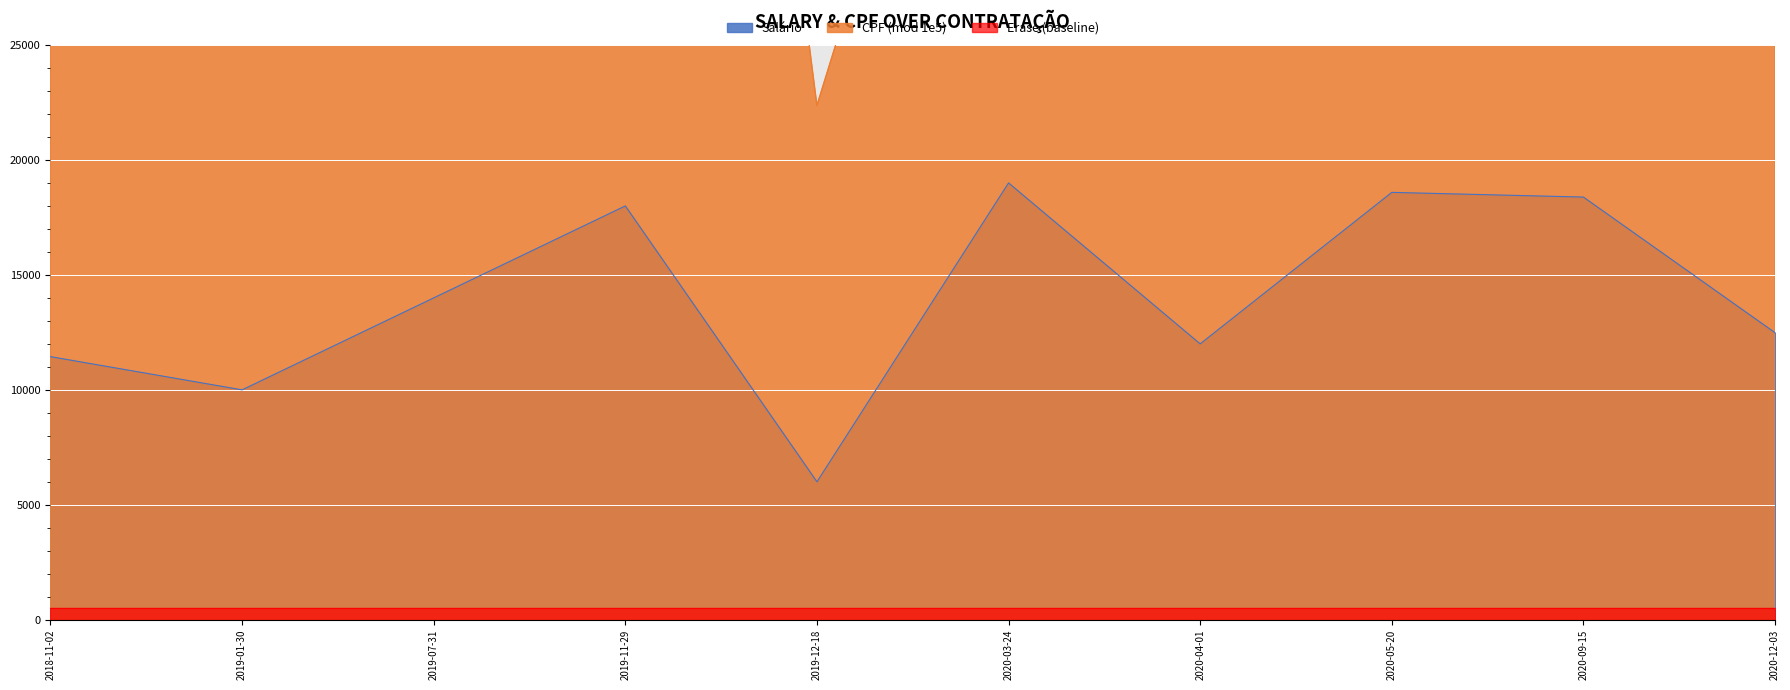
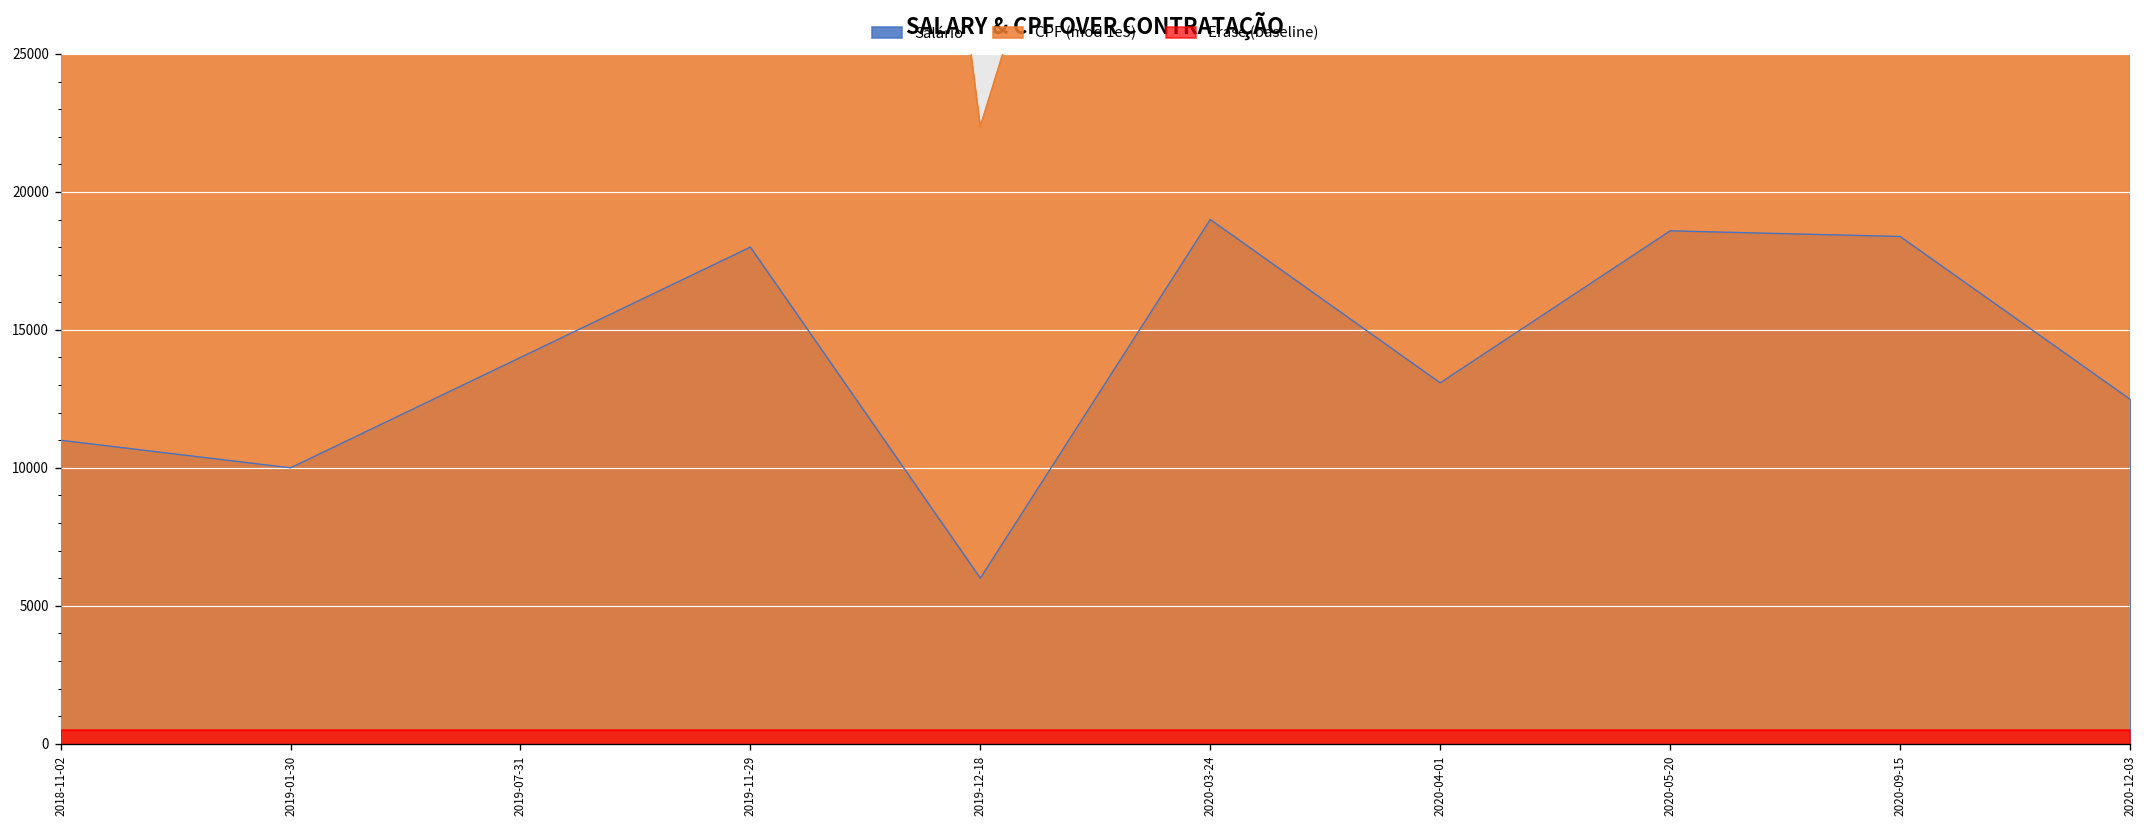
  {
    "Salário": {
-     "2018-11-02": 11400,
+     "2018-11-02": 11000,
      "2019-01-30": 10000,
      "2019-07-31": 14000,
      "2019-11-29": 18000,
      "2019-12-18": 6000,
      "2020-03-24": 19000,
-     "2020-04-01": 12000,
+     "2020-04-01": 13100,
      "2020-05-20": 18600,
      "2020-09-15": 18400,
      "2020-12-03": 12500
    },
    "CPF (mod 1e5)": {
      "2019-12-18": 22400
    },
    "Erase (baseline)": {
      "2018-11-02": 500,
      "2019-01-30": 500,
      "2019-07-31": 500,
      "2019-11-29": 500,
      "2019-12-18": 500,
      "2020-03-24": 500,
      "2020-04-01": 500,
      "2020-05-20": 500,
      "2020-09-15": 500,
      "2020-12-03": 500
    }
  }
